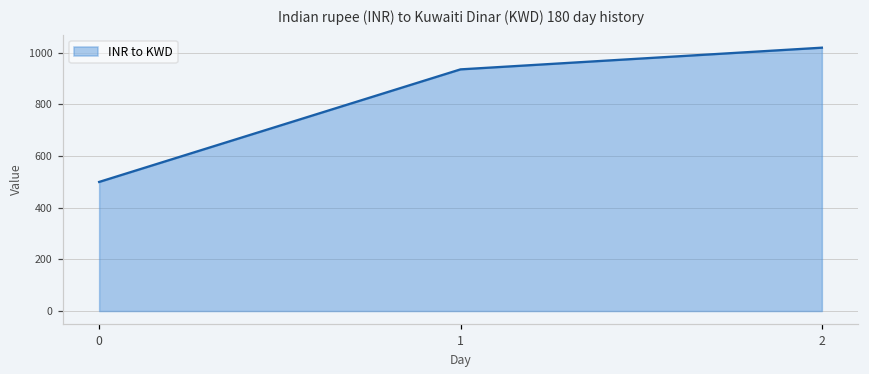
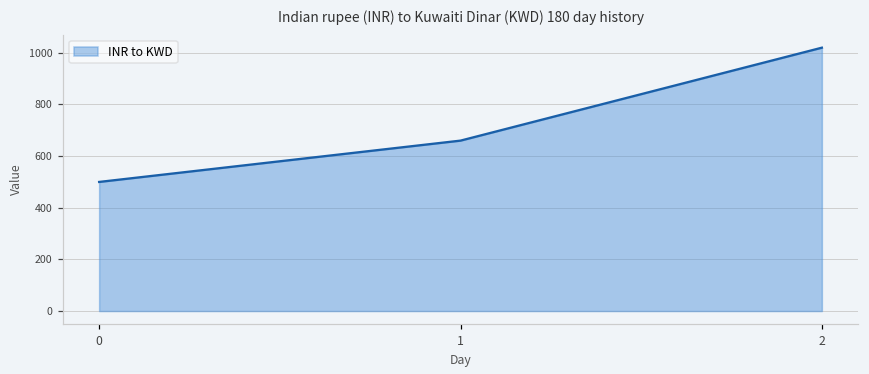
  {
    "0": 500,
-   "1": 940,
+   "1": 660,
    "2": 1020
  }
